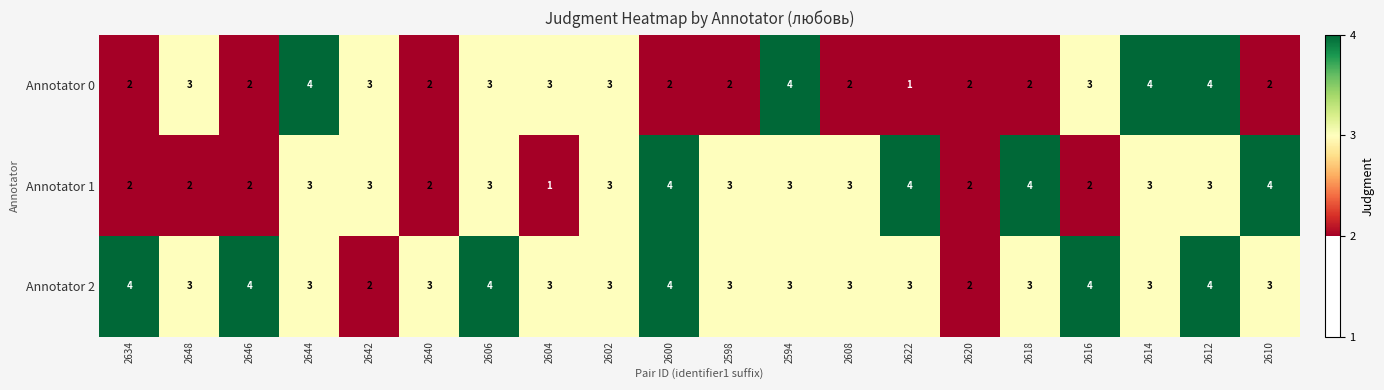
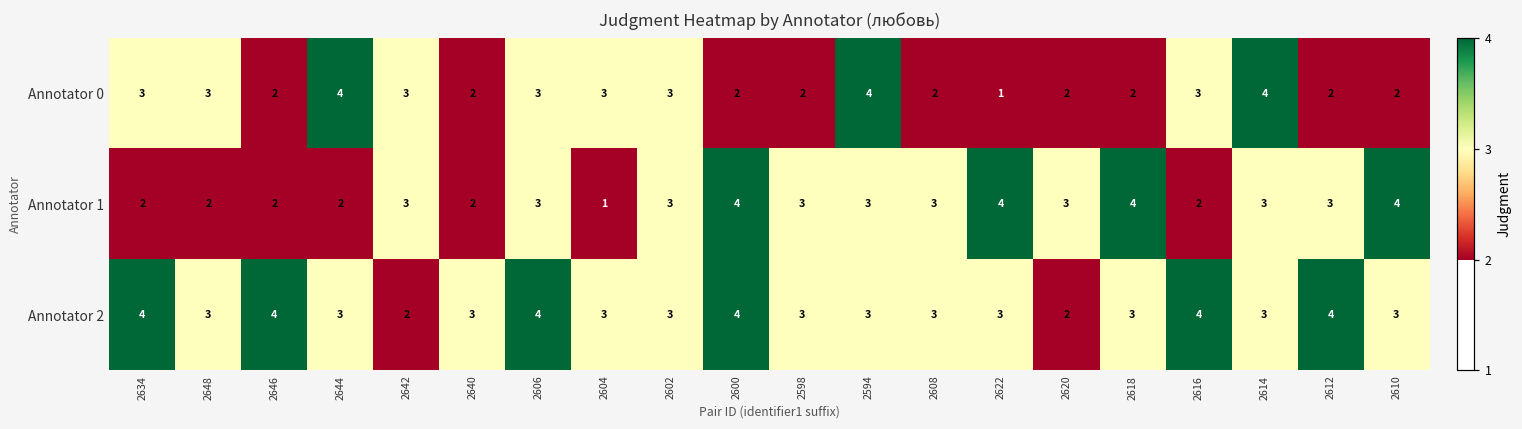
  {
    "Annotator 0": {
-     "2634": 2,
+     "2634": 3,
      "2648": 3,
      "2646": 2,
      "2644": 4,
      "2642": 3,
      "2640": 2,
      "2606": 3,
      "2604": 3,
      "2602": 3,
      "2600": 2,
      "2598": 2,
      "2594": 4,
      "2608": 2,
      "2622": 1,
      "2620": 2,
      "2618": 2,
      "2616": 3,
      "2614": 4,
-     "2612": 4,
+     "2612": 2,
      "2610": 2
    },
    "Annotator 1": {
      "2634": 2,
      "2648": 2,
      "2646": 2,
-     "2644": 3,
+     "2644": 2,
      "2642": 3,
      "2640": 2,
      "2606": 3,
      "2604": 1,
      "2602": 3,
      "2600": 4,
      "2598": 3,
      "2594": 3,
      "2608": 3,
      "2622": 4,
-     "2620": 2,
+     "2620": 3,
      "2618": 4,
      "2616": 2,
      "2614": 3,
      "2612": 3,
      "2610": 4
    },
    "Annotator 2": {
      "2634": 4,
      "2648": 3,
      "2646": 4,
      "2644": 3,
      "2642": 2,
      "2640": 3,
      "2606": 4,
      "2604": 3,
      "2602": 3,
      "2600": 4,
      "2598": 3,
      "2594": 3,
      "2608": 3,
      "2622": 3,
      "2620": 2,
      "2618": 3,
      "2616": 4,
      "2614": 3,
      "2612": 4,
      "2610": 3
    }
  }
